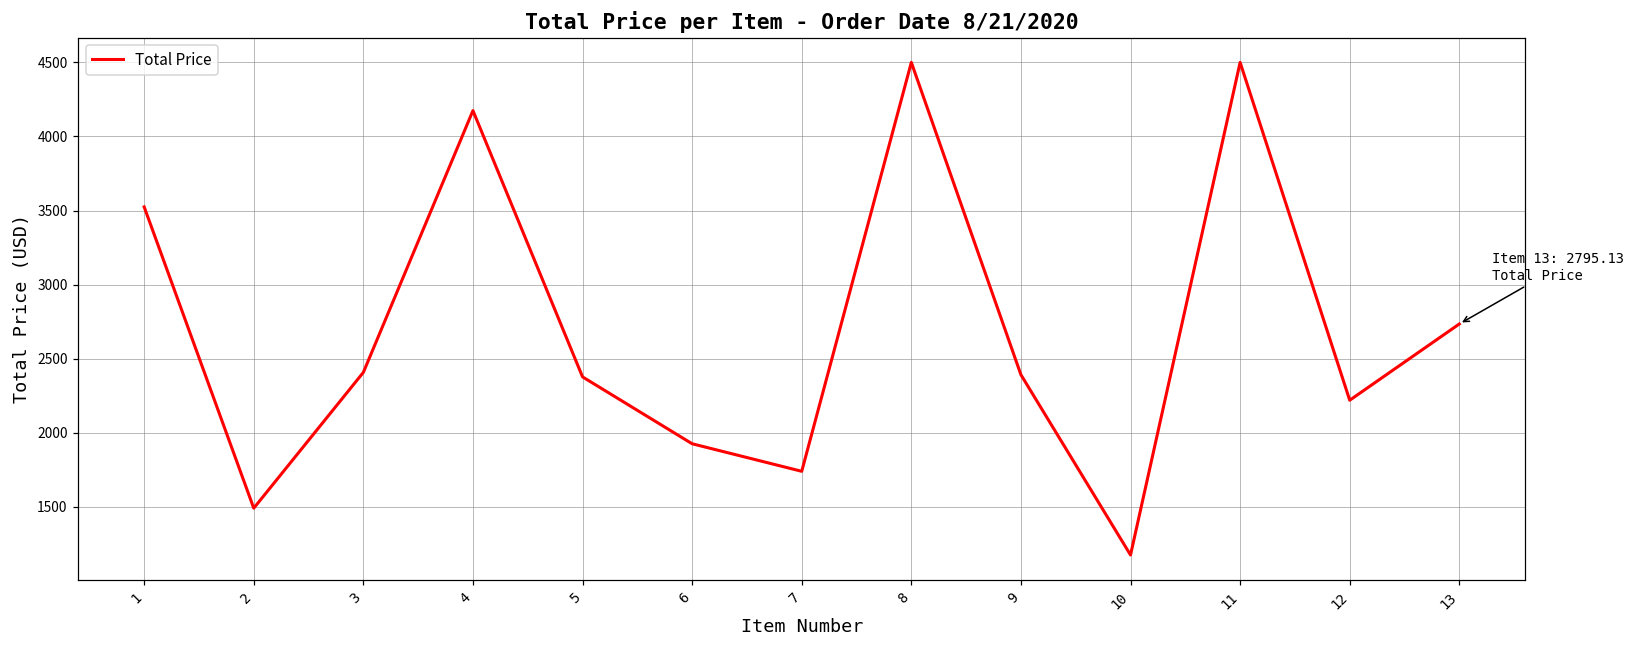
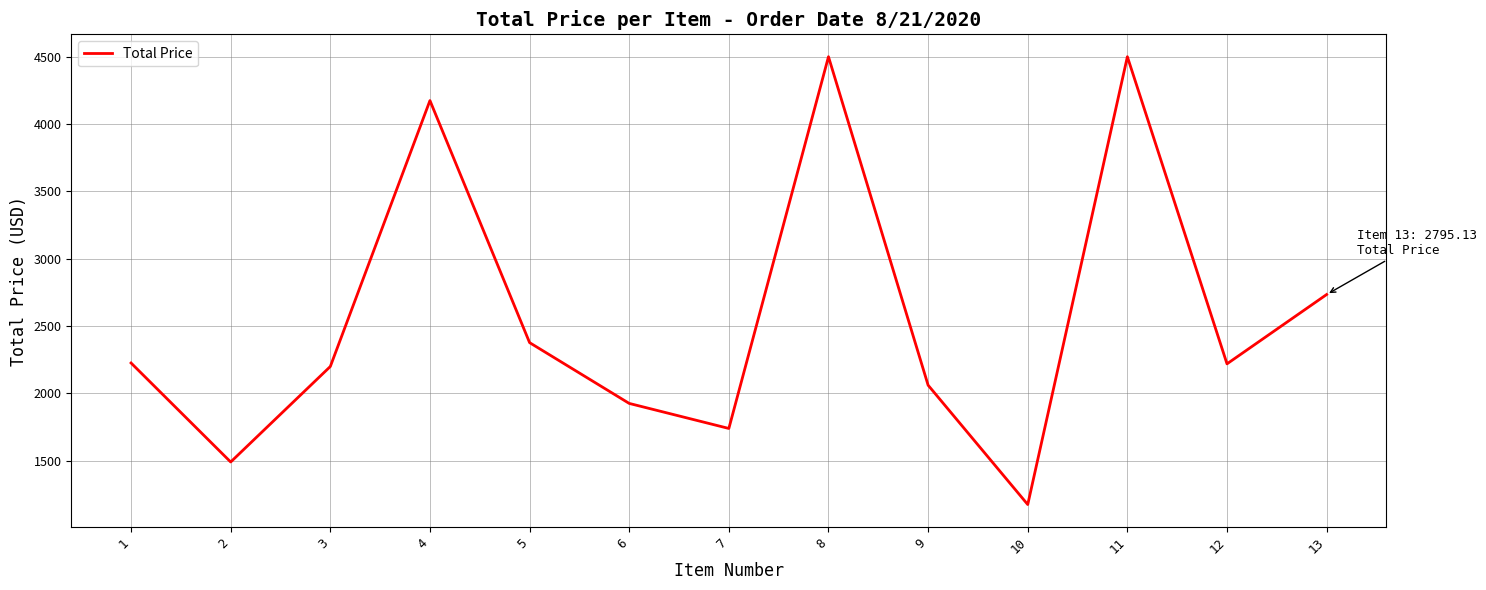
  {
-   "1": 3520,
+   "1": 2230,
    "2": 1490,
-   "3": 2410,
+   "3": 2200,
    "4": 4170,
    "5": 2380,
    "6": 1930,
    "7": 1740,
    "8": 4500,
-   "9": 2390,
+   "9": 2060,
    "10": 1180,
    "11": 4500,
    "12": 2220
  }
